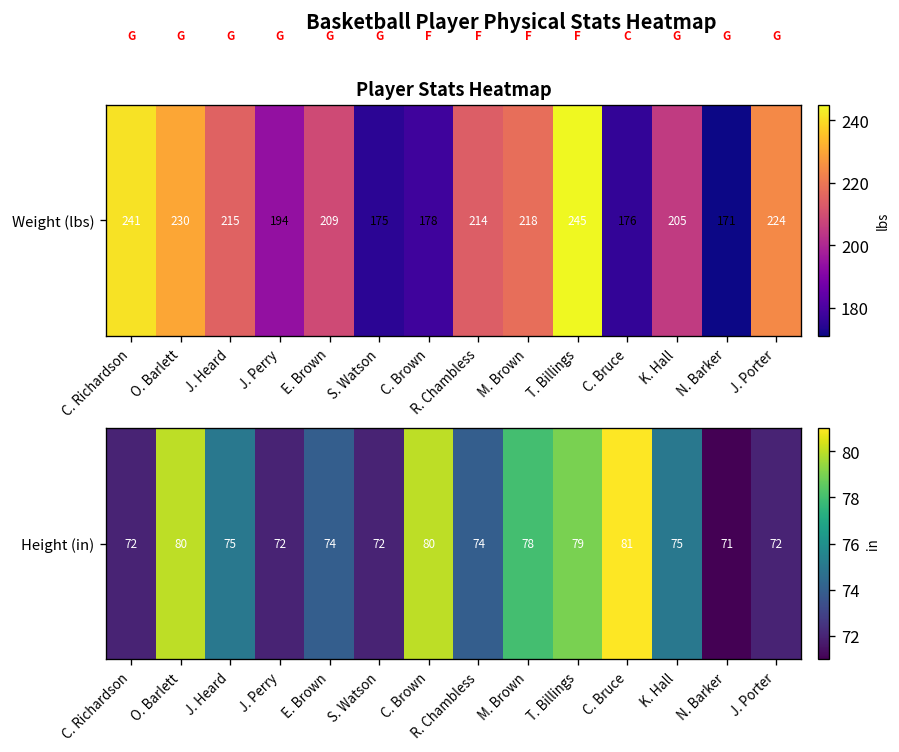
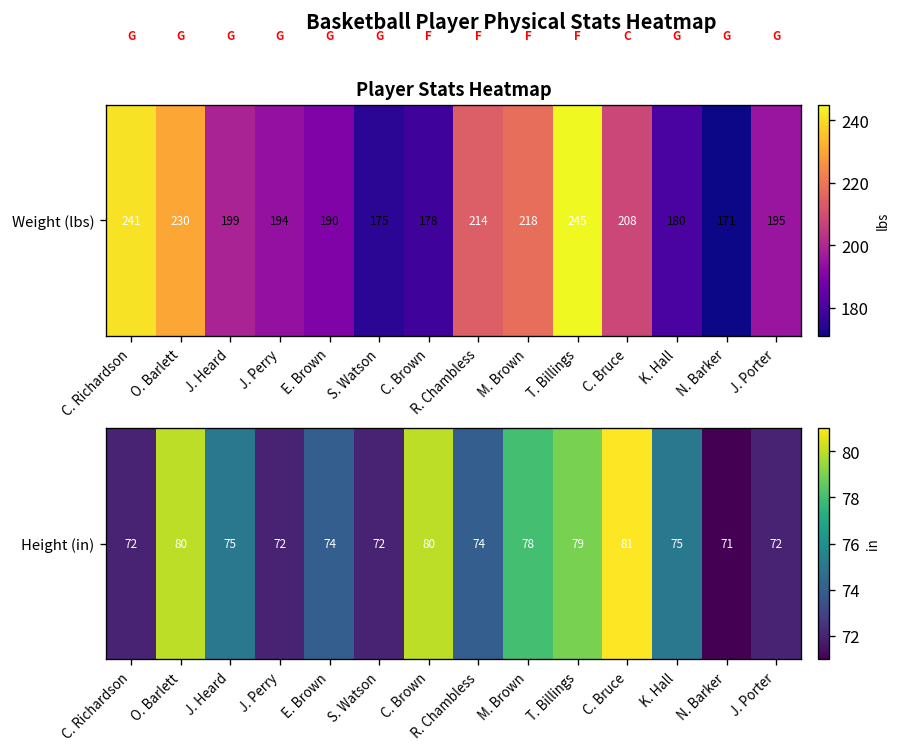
  {
    "Player Stats Heatmap": {
      "Weight (lbs)": {
        "C. Richardson": 241,
        "O. Barlett": 230,
-       "J. Heard": 215,
+       "J. Heard": 199,
        "J. Perry": 194,
-       "E. Brown": 209,
+       "E. Brown": 190,
        "S. Watson": 175,
        "C. Brown": 178,
        "R. Chambless": 214,
        "M. Brown": 218,
        "T. Billings": 245,
-       "C. Bruce": 176,
-       "K. Hall": 205,
+       "C. Bruce": 208,
+       "K. Hall": 180,
        "N. Barker": 171,
-       "J. Porter": 224
+       "J. Porter": 195
      }
    }
  }
